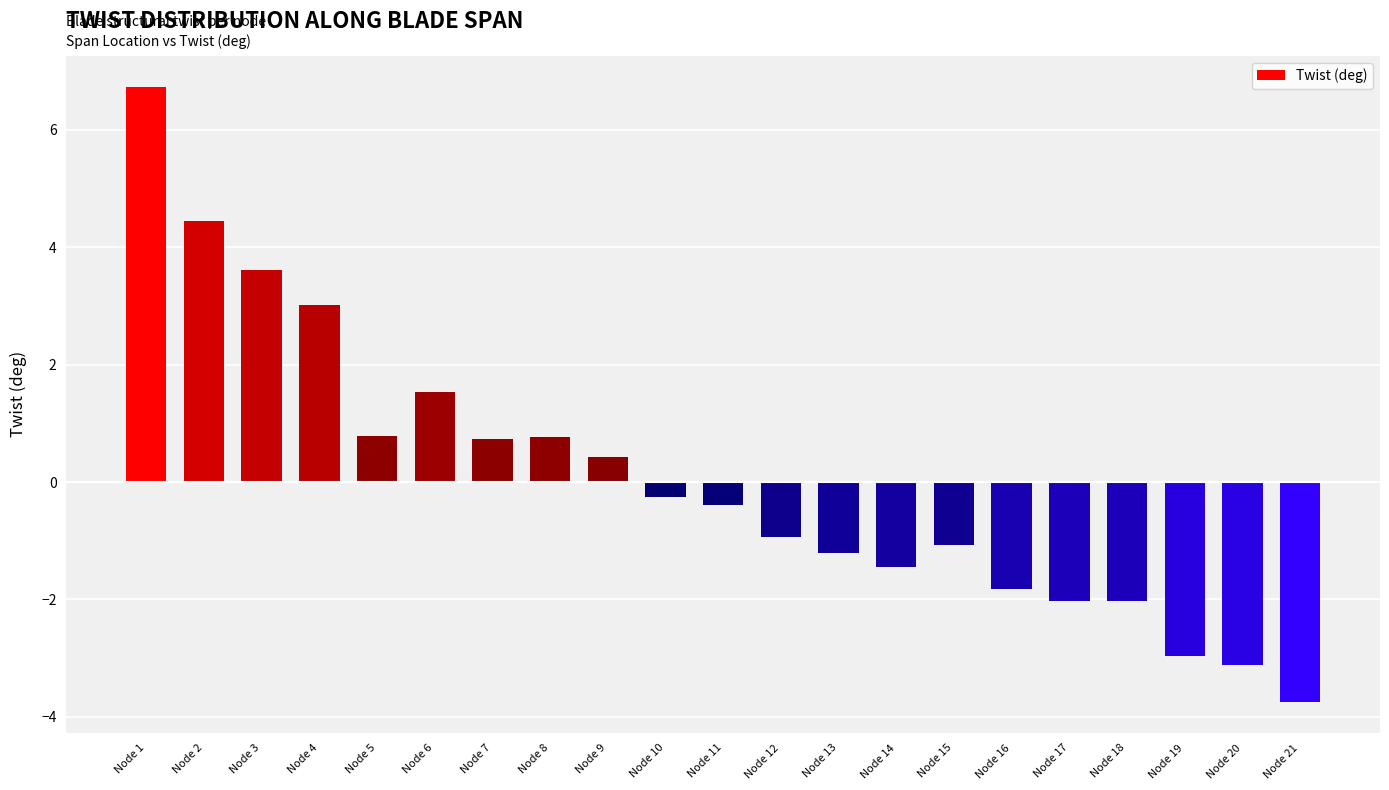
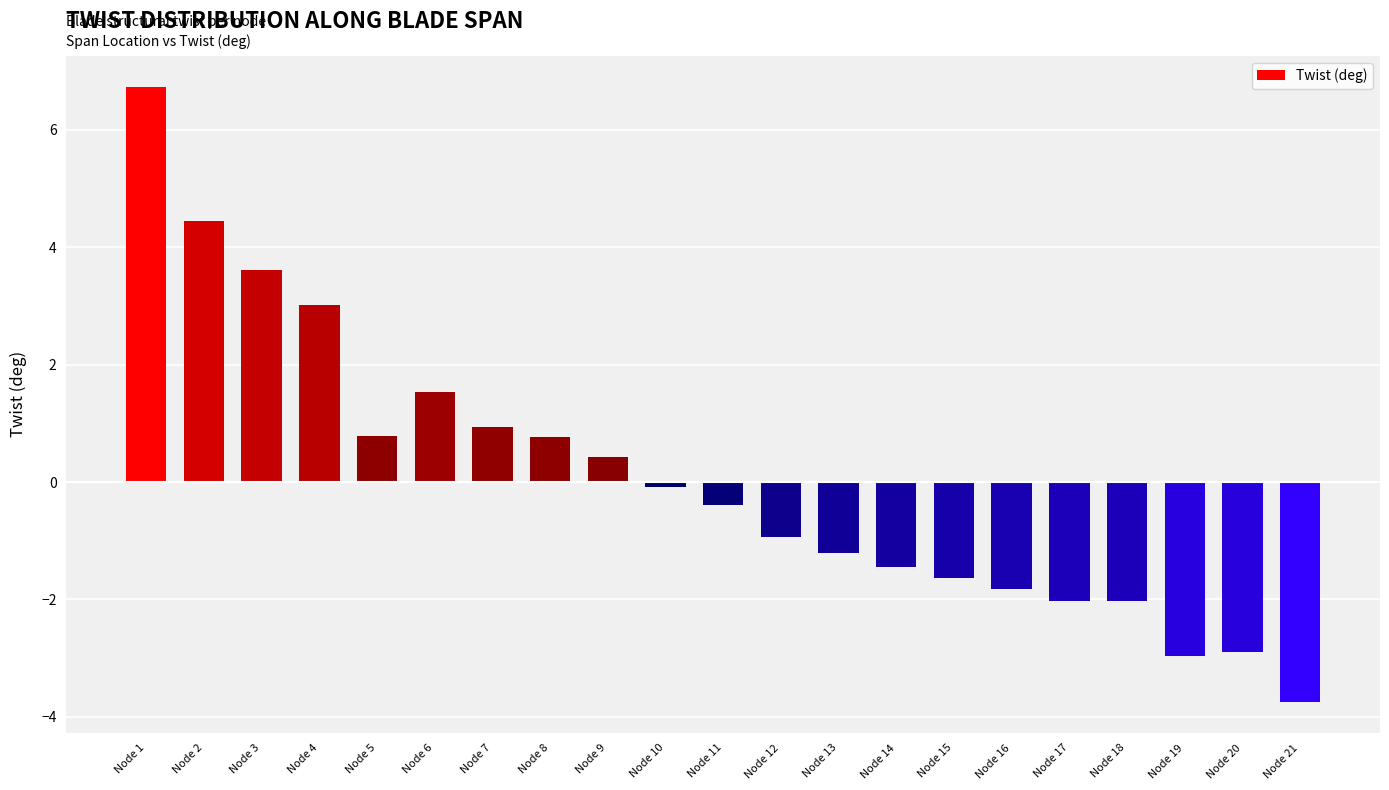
  {
    "Node 1": 6.7,
    "Node 2": 4.4,
    "Node 3": 3.6,
    "Node 4": 3.0,
    "Node 5": 0.8,
    "Node 6": 1.5,
-   "Node 7": 0.7,
+   "Node 7": 0.9,
    "Node 8": 0.8,
    "Node 9": 0.4,
-   "Node 10": -0.3,
+   "Node 10": -0.1,
    "Node 11": -0.4,
    "Node 12": -0.9,
    "Node 13": -1.2,
    "Node 14": -1.5,
-   "Node 15": -1.1,
+   "Node 15": -1.6,
    "Node 16": -1.8,
    "Node 17": -2.0,
    "Node 18": -2.0,
    "Node 19": -3.0,
-   "Node 20": -3.1,
+   "Node 20": -2.9,
    "Node 21": -3.8
  }
